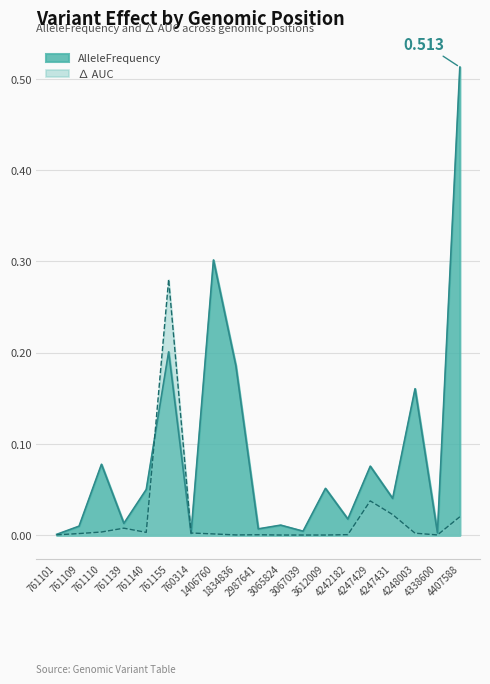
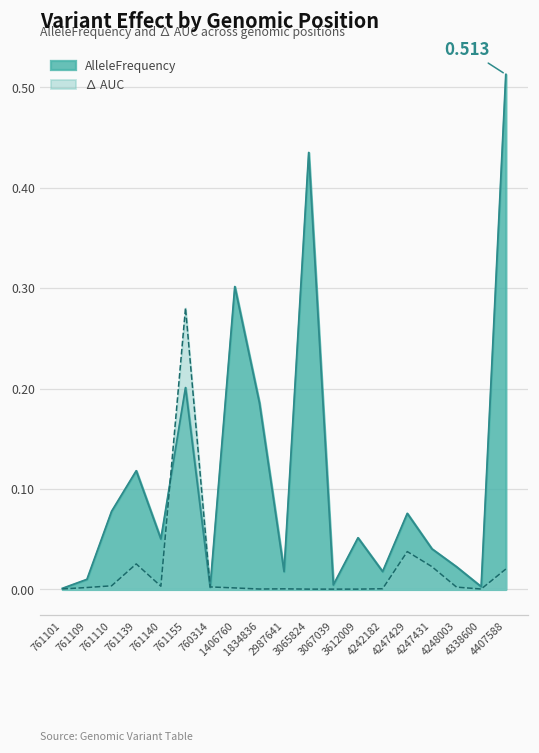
  {
    "AlleleFrequency": {
      "761109": 0.01,
      "761110": 0.08,
-     "761139": 0.01,
+     "761139": 0.12,
      "761140": 0.05,
      "761155": 0.20,
      "1406760": 0.30,
      "1834836": 0.19,
-     "2987641": 0.01,
-     "3065824": 0.01,
+     "2987641": 0.02,
+     "3065824": 0.44,
      "3067039": 0.00,
      "3612009": 0.05,
      "4242182": 0.02,
      "4247429": 0.08,
      "4247431": 0.04,
-     "4248003": 0.16
+     "4248003": 0.02
    },
    "∆ AUC": {
      "761109": 0.00,
      "761110": 0.00,
-     "761139": 0.01,
+     "761139": 0.03,
      "761140": 0.00,
      "761155": 0.28,
      "1406760": 0.00,
      "1834836": 0.00,
      "2987641": 0.00,
      "3065824": 0.00,
      "3067039": 0.00,
      "3612009": 0.00,
      "4242182": 0.00,
      "4247429": 0.04,
      "4247431": 0.02,
      "4248003": 0.00,
      "4407588": 0.02
    }
  }
